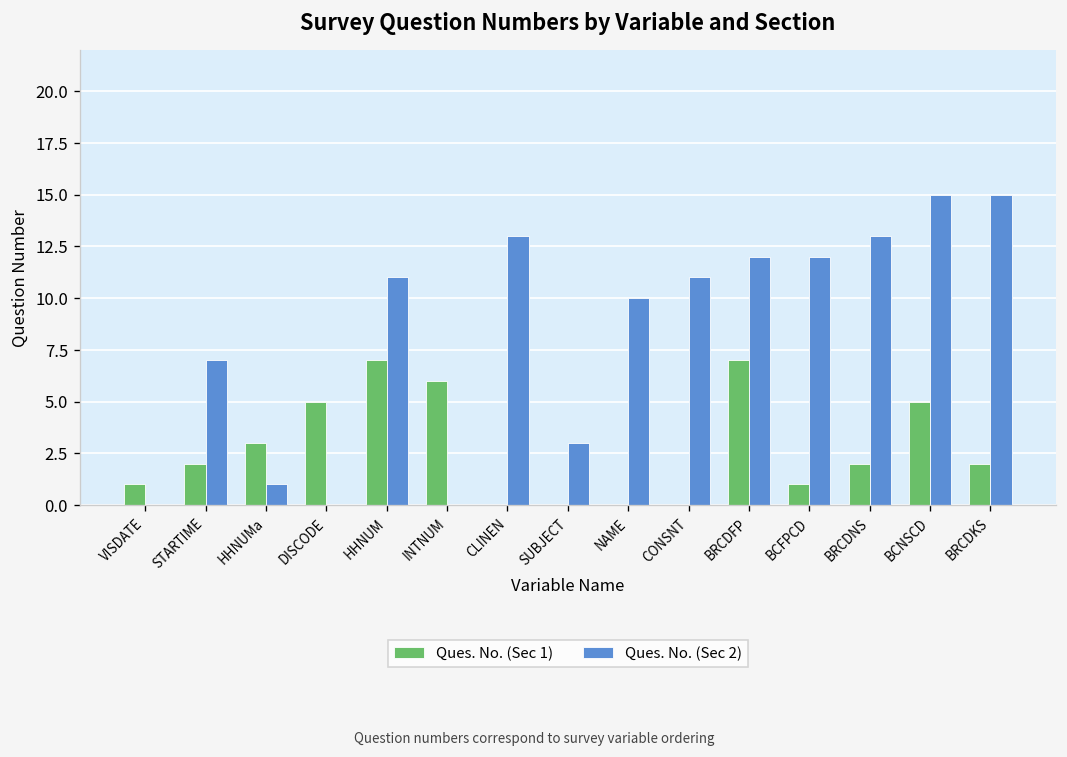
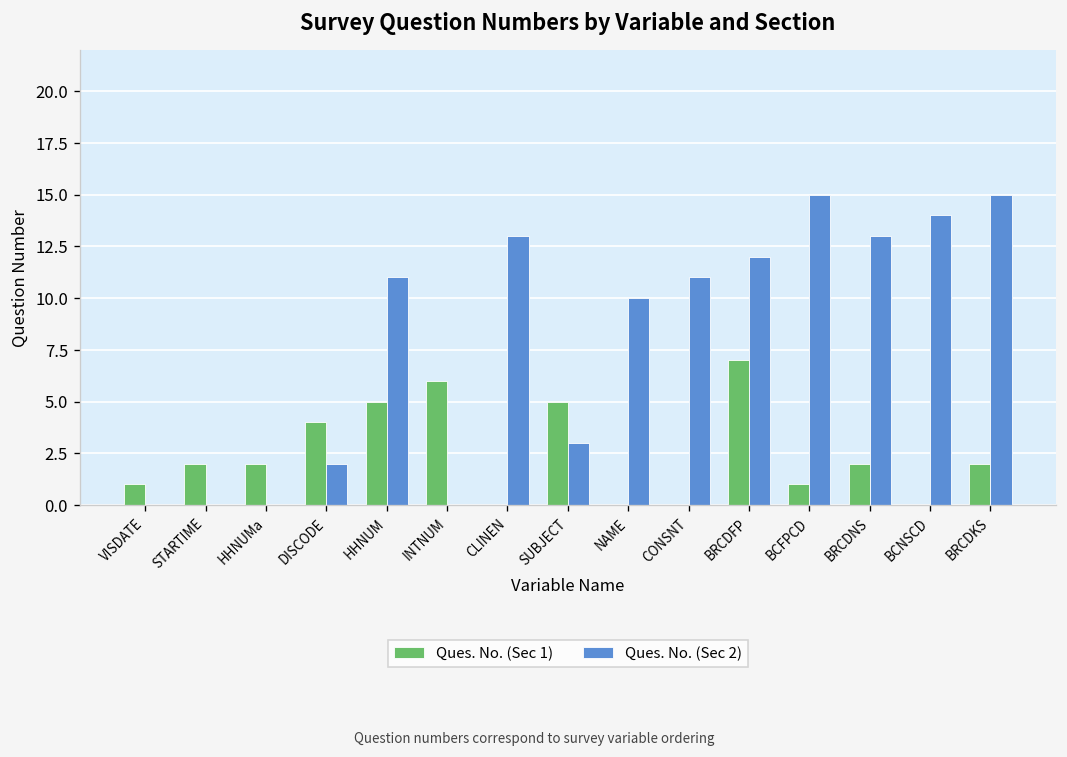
  {
    "Ques. No. (Sec 1)": {
      "VISDATE": 1,
      "STARTIME": 2,
-     "HHNUMa": 3,
-     "DISCODE": 5,
-     "HHNUM": 7,
+     "HHNUMa": 2,
+     "DISCODE": 4,
+     "HHNUM": 5,
      "INTNUM": 6,
      "CLINEN": 0,
-     "SUBJECT": 0,
+     "SUBJECT": 5,
      "NAME": 0,
      "CONSNT": 0,
      "BRCDFP": 7,
      "BCFPCD": 1,
      "BRCDNS": 2,
-     "BCNSCD": 5,
+     "BCNSCD": 0,
      "BRCDKS": 2
    },
    "Ques. No. (Sec 2)": {
      "VISDATE": 0,
-     "STARTIME": 7,
-     "HHNUMa": 1,
-     "DISCODE": 0,
+     "STARTIME": 0,
+     "HHNUMa": 0,
+     "DISCODE": 2,
      "HHNUM": 11,
      "INTNUM": 0,
      "CLINEN": 13,
      "SUBJECT": 3,
      "NAME": 10,
      "CONSNT": 11,
      "BRCDFP": 12,
-     "BCFPCD": 12,
+     "BCFPCD": 15,
      "BRCDNS": 13,
-     "BCNSCD": 15,
+     "BCNSCD": 14,
      "BRCDKS": 15
    }
  }
